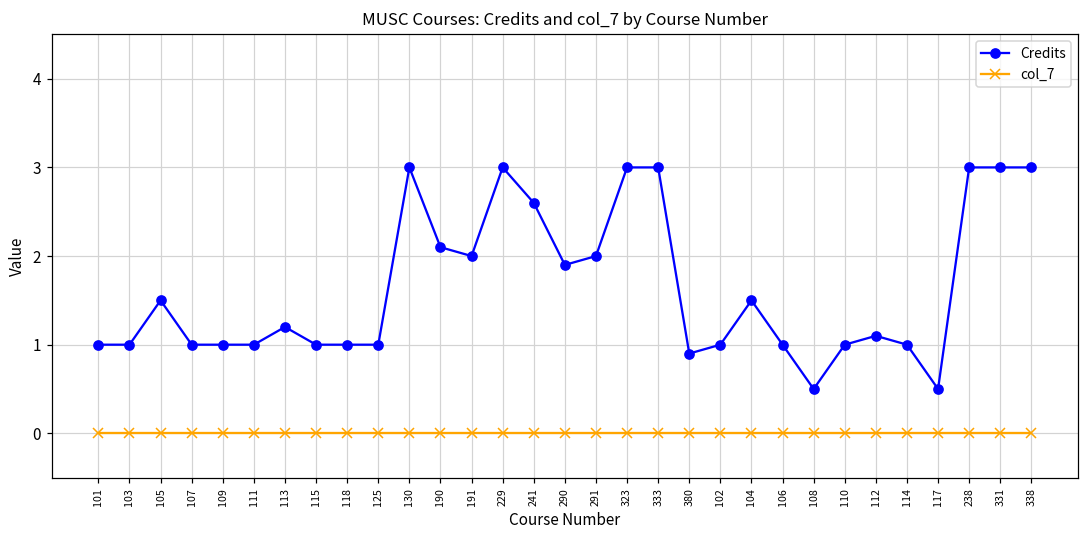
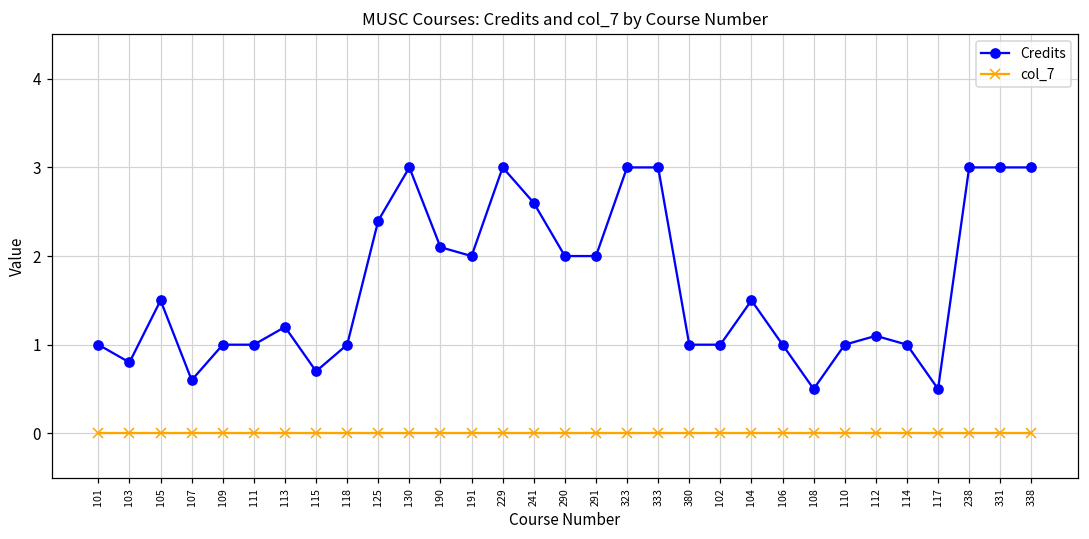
  {
    "Credits": {
      "101": 1.0,
-     "103": 1.0,
+     "103": 0.8,
      "105": 1.5,
-     "107": 1.0,
+     "107": 0.6,
      "109": 1.0,
      "111": 1.0,
      "113": 1.2,
-     "115": 1.0,
+     "115": 0.7,
      "118": 1.0,
-     "125": 1.0,
+     "125": 2.4,
      "130": 3.0,
      "190": 2.1,
      "191": 2.0,
      "229": 3.0,
      "241": 2.6,
-     "290": 1.9,
+     "290": 2.0,
      "291": 2.0,
      "323": 3.0,
      "333": 3.0,
-     "380": 0.9,
+     "380": 1.0,
      "102": 1.0,
      "104": 1.5,
      "106": 1.0,
      "108": 0.5,
      "110": 1.0,
      "112": 1.1,
      "114": 1.0,
      "117": 0.5,
      "238": 3.0,
      "331": 3.0,
      "338": 3.0
    },
    "col_7": {
      "101": 0.0,
      "103": 0.0,
      "105": 0.0,
      "107": 0.0,
      "109": 0.0,
      "111": 0.0,
      "113": 0.0,
      "115": 0.0,
      "118": 0.0,
      "125": 0.0,
      "130": 0.0,
      "190": 0.0,
      "191": 0.0,
      "229": 0.0,
      "241": 0.0,
      "290": 0.0,
      "291": 0.0,
      "323": 0.0,
      "333": 0.0,
      "380": 0.0,
      "102": 0.0,
      "104": 0.0,
      "106": 0.0,
      "108": 0.0,
      "110": 0.0,
      "112": 0.0,
      "114": 0.0,
      "117": 0.0,
      "238": 0.0,
      "331": 0.0,
      "338": 0.0
    }
  }
